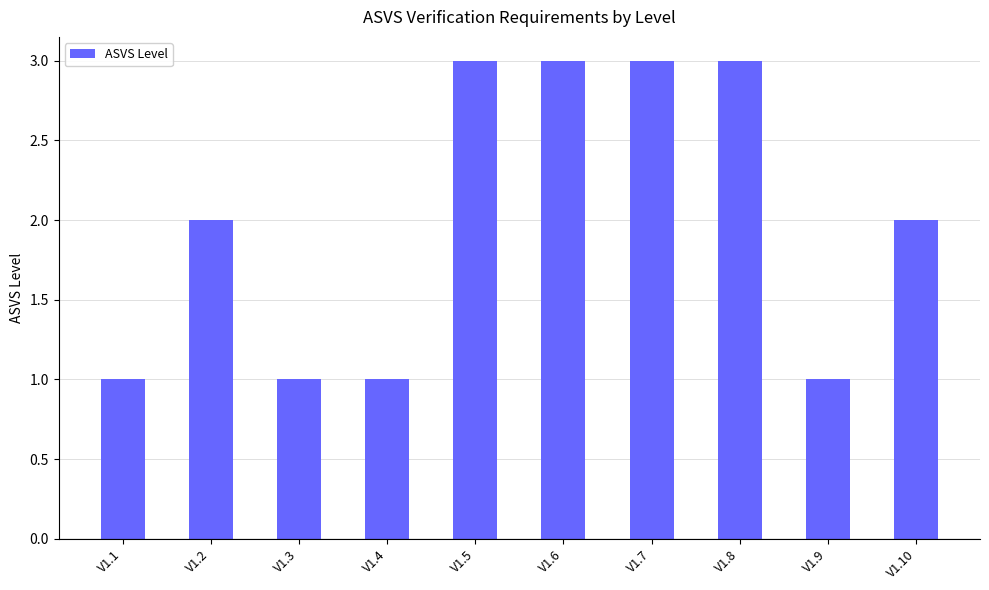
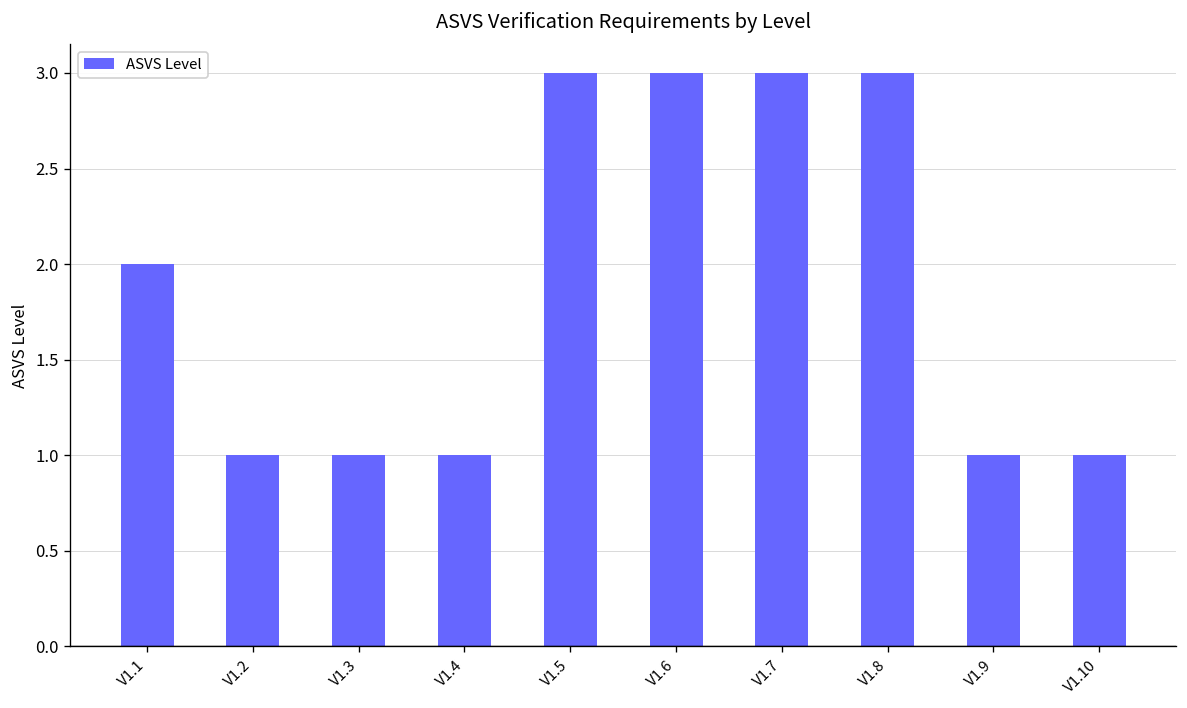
  {
-   "V1.1": 1,
-   "V1.2": 2,
+   "V1.1": 2,
+   "V1.2": 1,
    "V1.3": 1,
    "V1.4": 1,
    "V1.5": 3,
    "V1.6": 3,
    "V1.7": 3,
    "V1.8": 3,
    "V1.9": 1,
-   "V1.10": 2
+   "V1.10": 1
  }
